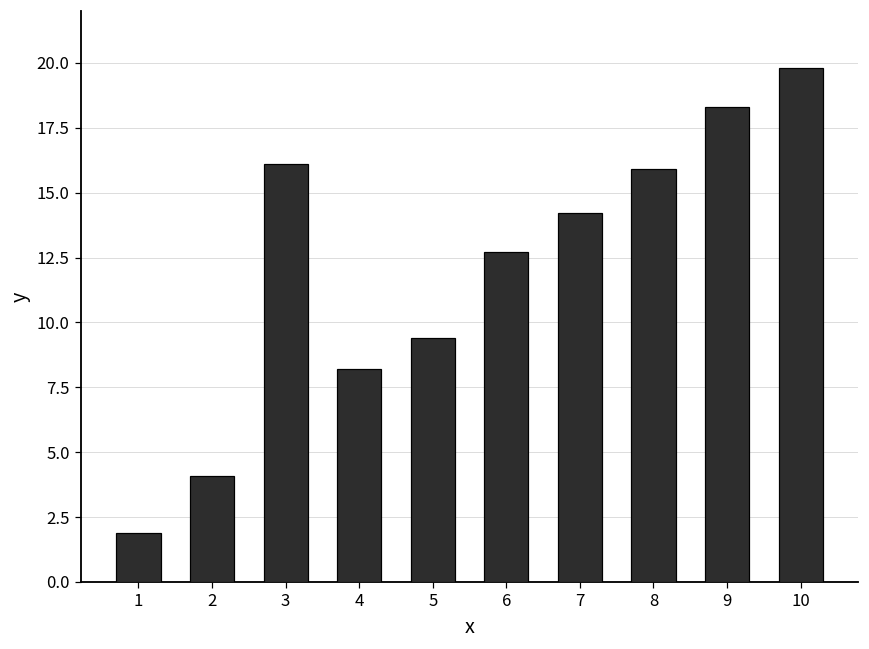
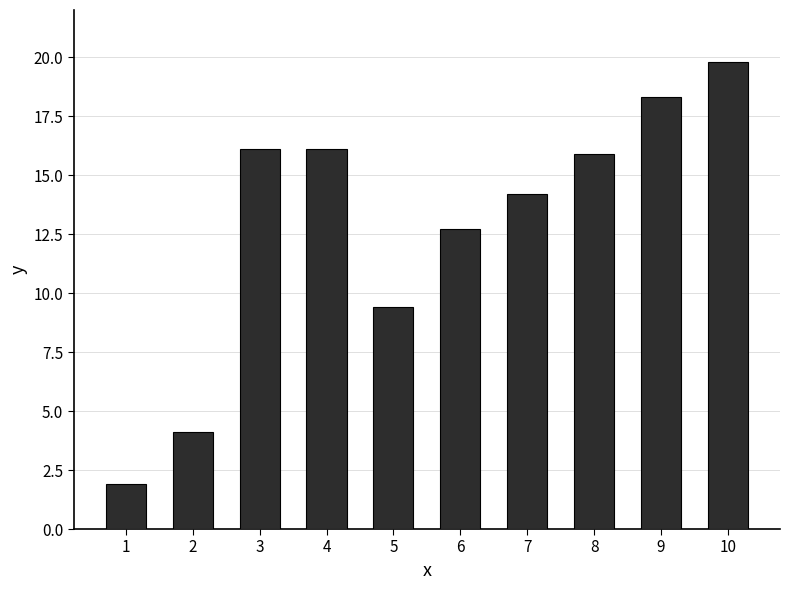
  {
    "1": 1.9,
    "2": 4.1,
    "3": 16.1,
-   "4": 8.2,
+   "4": 16.1,
    "5": 9.4,
    "6": 12.7,
    "7": 14.2,
    "8": 15.9,
    "9": 18.3,
    "10": 19.8
  }
